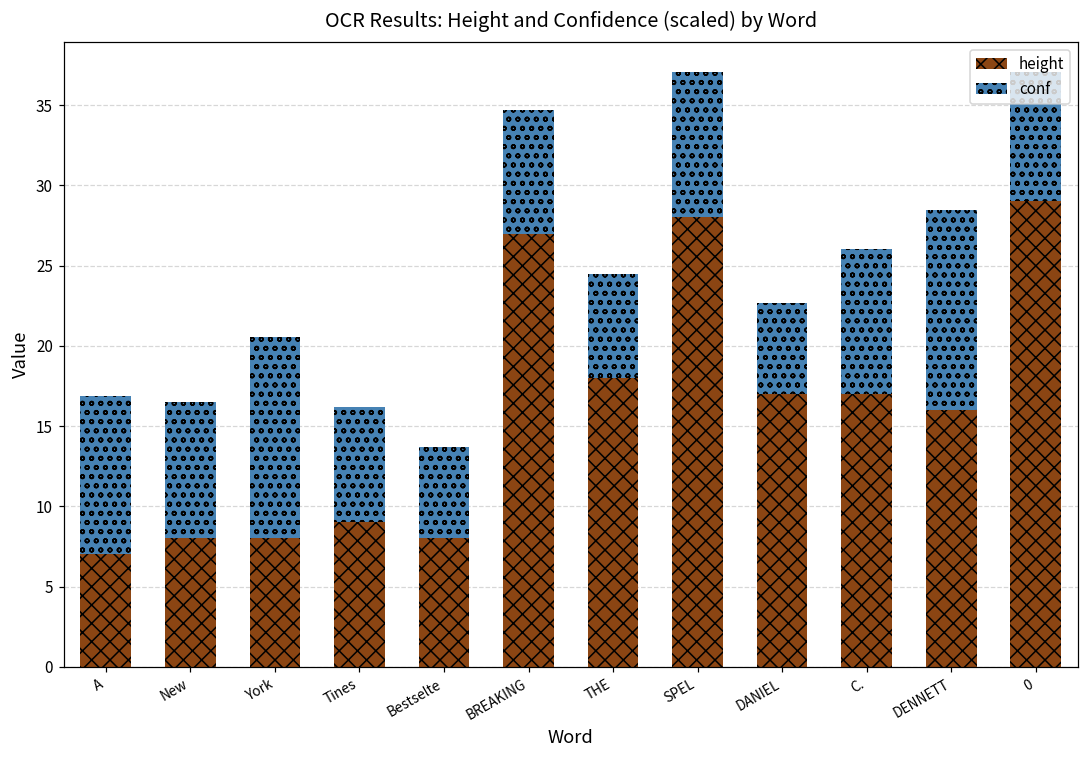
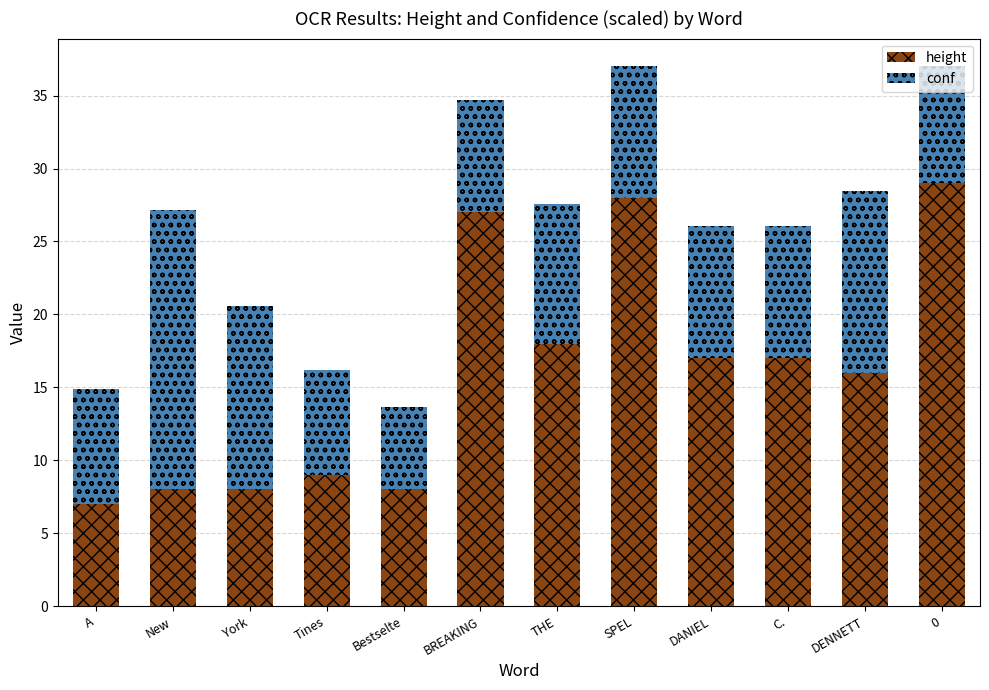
  {
    "height": {
      "A": 7.0,
      "New": 8.0,
      "York": 8.0,
      "Tines": 9.0,
      "Bestselte": 8.0,
      "BREAKING": 27.0,
      "THE": 18.0,
      "SPEL": 28.0,
      "DANIEL": 17.0,
      "C.": 17.0,
      "DENNETT": 16.0,
      "0": 29.0
    },
    "conf": {
-     "A": 9.9,
-     "New": 8.5,
+     "A": 7.9,
+     "New": 19.2,
      "York": 12.5,
      "Tines": 7.2,
      "Bestselte": 5.7,
      "BREAKING": 7.7,
-     "THE": 6.5,
+     "THE": 9.6,
      "SPEL": 9.1,
-     "DANIEL": 5.7,
+     "DANIEL": 9.0,
      "C.": 9.0,
      "DENNETT": 12.5
    }
  }
